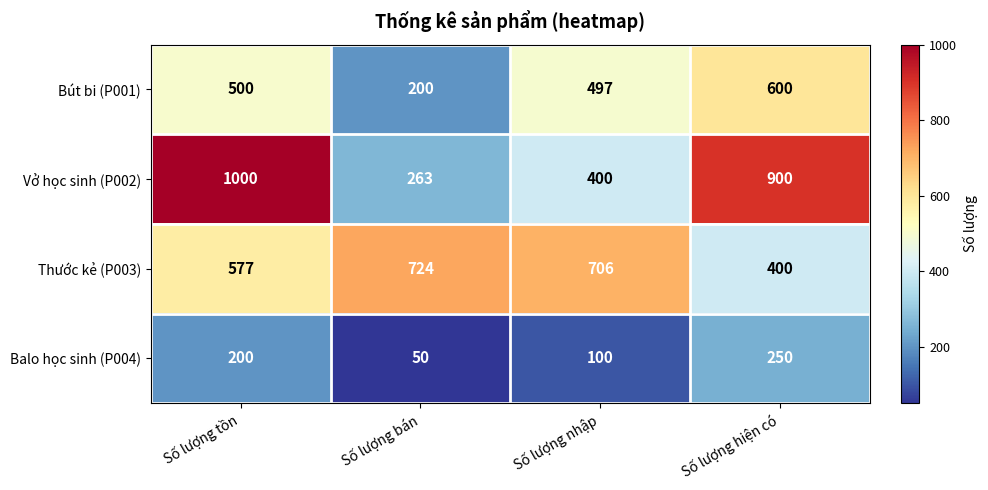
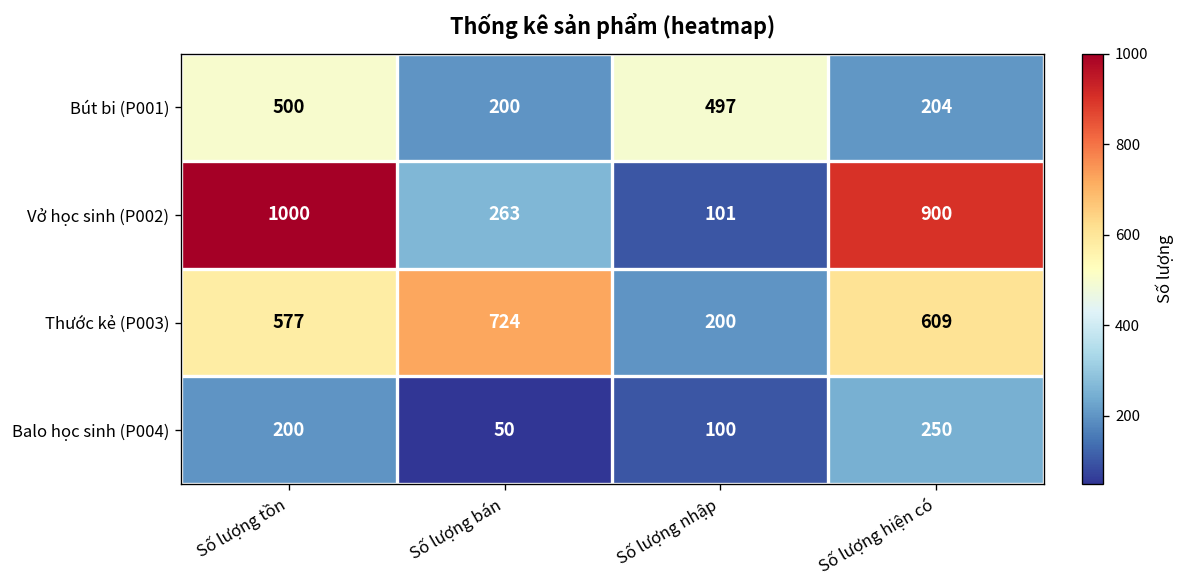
  {
    "Bút bi (P001)": {
      "Số lượng tồn": 500,
      "Số lượng bán": 200,
      "Số lượng nhập": 497,
-     "Số lượng hiện có": 600
+     "Số lượng hiện có": 204
    },
    "Vở học sinh (P002)": {
      "Số lượng tồn": 1000,
      "Số lượng bán": 263,
-     "Số lượng nhập": 400,
+     "Số lượng nhập": 101,
      "Số lượng hiện có": 900
    },
    "Thước kẻ (P003)": {
      "Số lượng tồn": 577,
      "Số lượng bán": 724,
-     "Số lượng nhập": 706,
-     "Số lượng hiện có": 400
+     "Số lượng nhập": 200,
+     "Số lượng hiện có": 609
    },
    "Balo học sinh (P004)": {
      "Số lượng tồn": 200,
      "Số lượng bán": 50,
      "Số lượng nhập": 100,
      "Số lượng hiện có": 250
    }
  }
